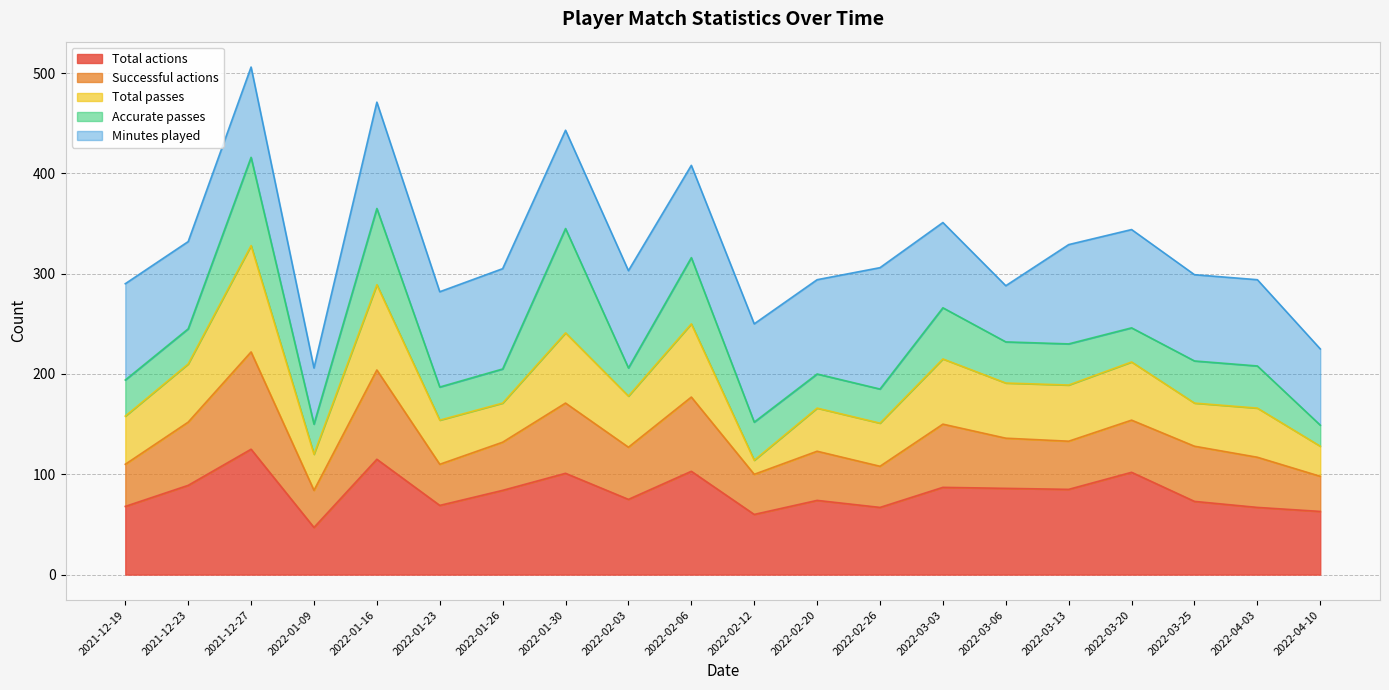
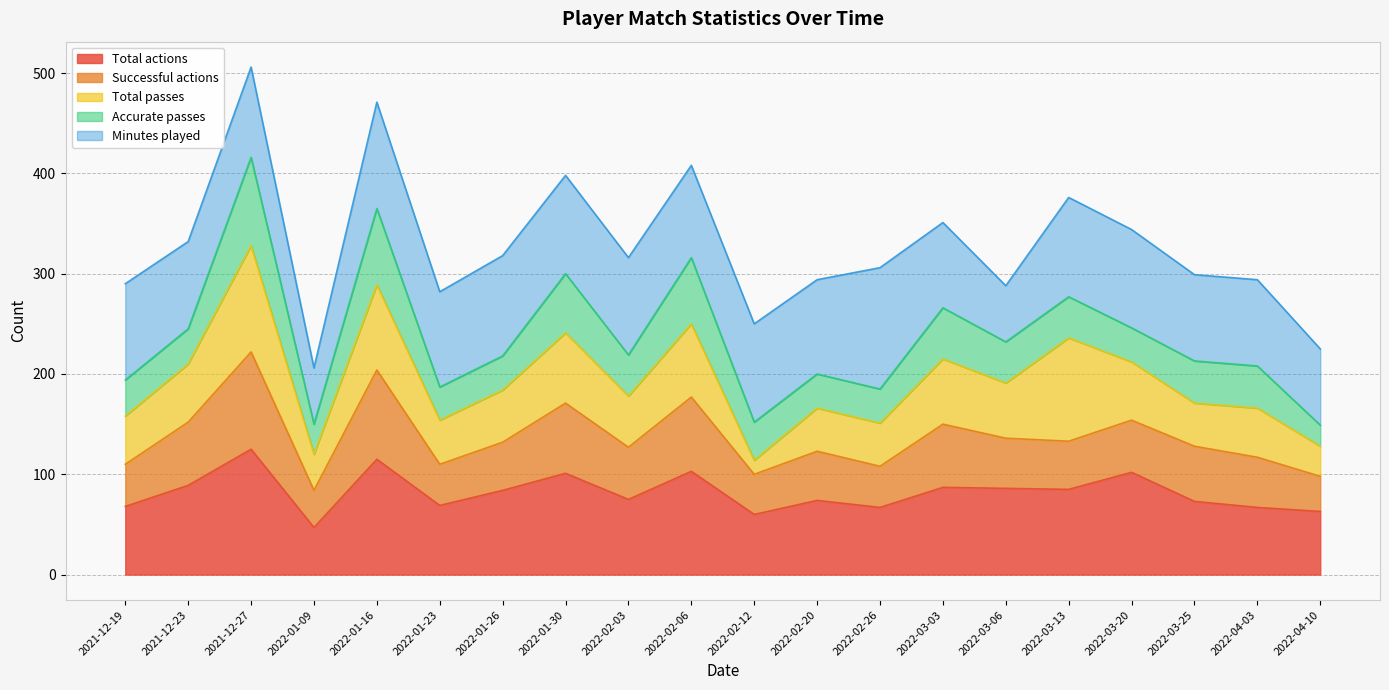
  {
    "Total passes": {
      "2021-12-19": 48,
      "2021-12-23": 58,
      "2021-12-27": 106,
      "2022-01-09": 36,
      "2022-01-16": 85,
      "2022-01-23": 44,
-     "2022-01-26": 39,
+     "2022-01-26": 52,
      "2022-01-30": 70,
      "2022-02-03": 51,
      "2022-02-06": 73,
      "2022-02-12": 14,
      "2022-02-20": 43,
      "2022-02-26": 43,
      "2022-03-03": 65,
      "2022-03-06": 55,
-     "2022-03-13": 56,
+     "2022-03-13": 103,
      "2022-03-20": 58,
      "2022-03-25": 43,
      "2022-04-03": 49,
      "2022-04-10": 30
    },
    "Accurate passes": {
      "2021-12-19": 36,
      "2021-12-23": 35,
      "2021-12-27": 88,
      "2022-01-09": 30,
      "2022-01-16": 76,
      "2022-01-23": 33,
      "2022-01-26": 34,
-     "2022-01-30": 104,
-     "2022-02-03": 28,
+     "2022-01-30": 59,
+     "2022-02-03": 41,
      "2022-02-06": 66,
      "2022-02-12": 38,
      "2022-02-20": 34,
      "2022-02-26": 34,
      "2022-03-03": 51,
      "2022-03-06": 41,
      "2022-03-13": 41,
      "2022-03-20": 34,
      "2022-03-25": 42,
      "2022-04-03": 42,
      "2022-04-10": 21
    },
    "Minutes played": {
      "2021-12-19": 96,
      "2021-12-23": 87,
      "2021-12-27": 90,
      "2022-01-09": 56,
      "2022-01-16": 106,
      "2022-01-23": 95,
      "2022-01-26": 100,
      "2022-01-30": 98,
      "2022-02-03": 97,
      "2022-02-06": 92,
      "2022-02-12": 98,
      "2022-02-20": 94,
      "2022-02-26": 121,
      "2022-03-03": 85,
      "2022-03-06": 56,
      "2022-03-13": 99,
      "2022-03-20": 98,
      "2022-03-25": 86,
      "2022-04-03": 86,
      "2022-04-10": 76
    }
  }
